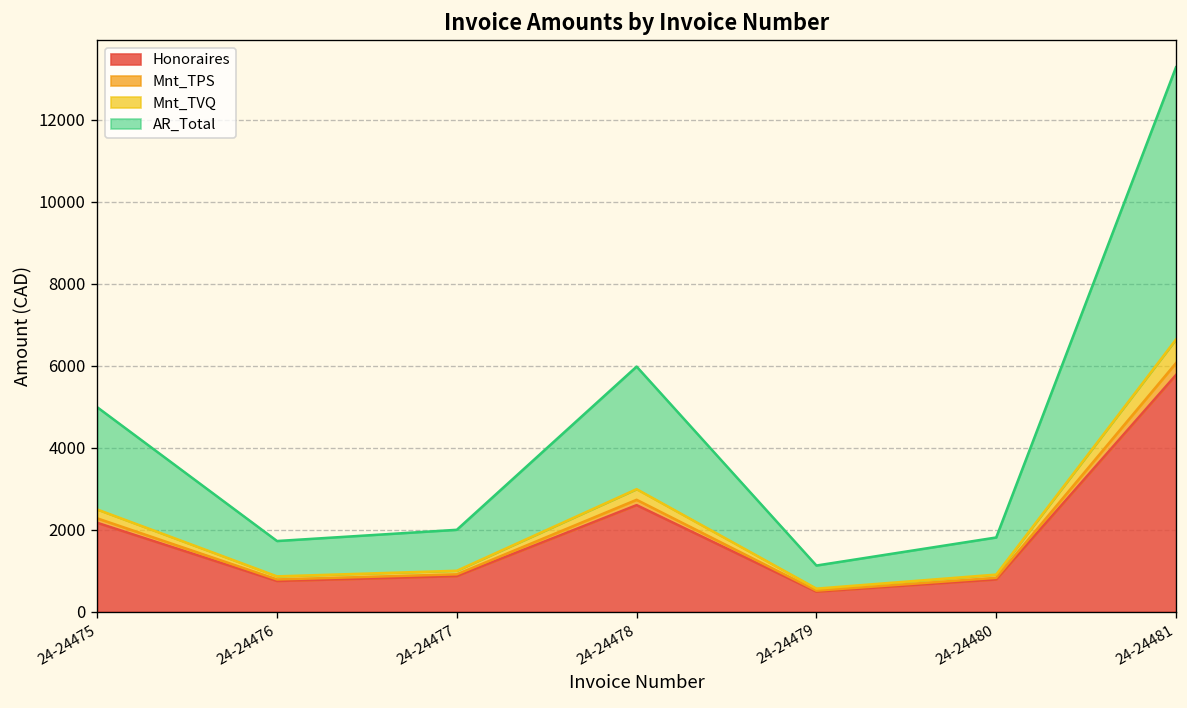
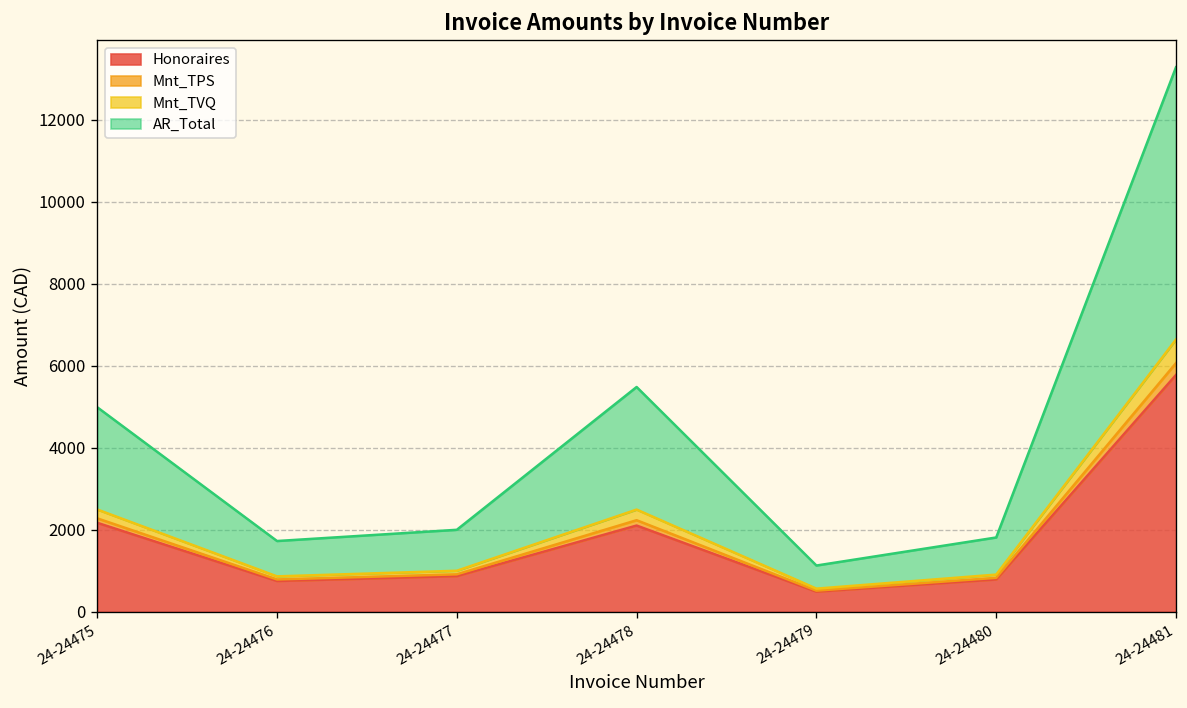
  {
    "Honoraires": {
      "24-24475": 2200,
-     "24-24478": 2600,
+     "24-24478": 2100,
      "24-24481": 5800
    },
    "AR_Total": {
      "24-24475": 2500,
      "24-24476": 900,
      "24-24477": 1000,
      "24-24478": 3000,
      "24-24479": 600,
      "24-24480": 900,
      "24-24481": 6600
    }
  }
